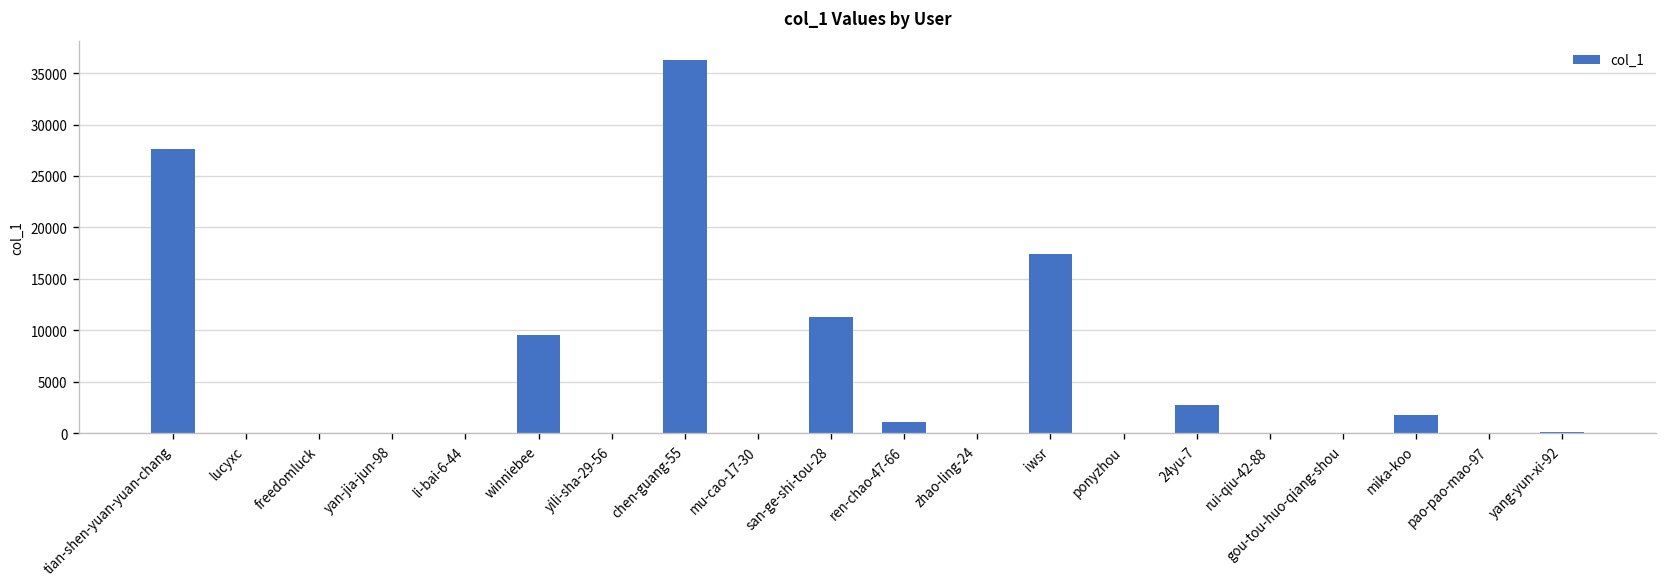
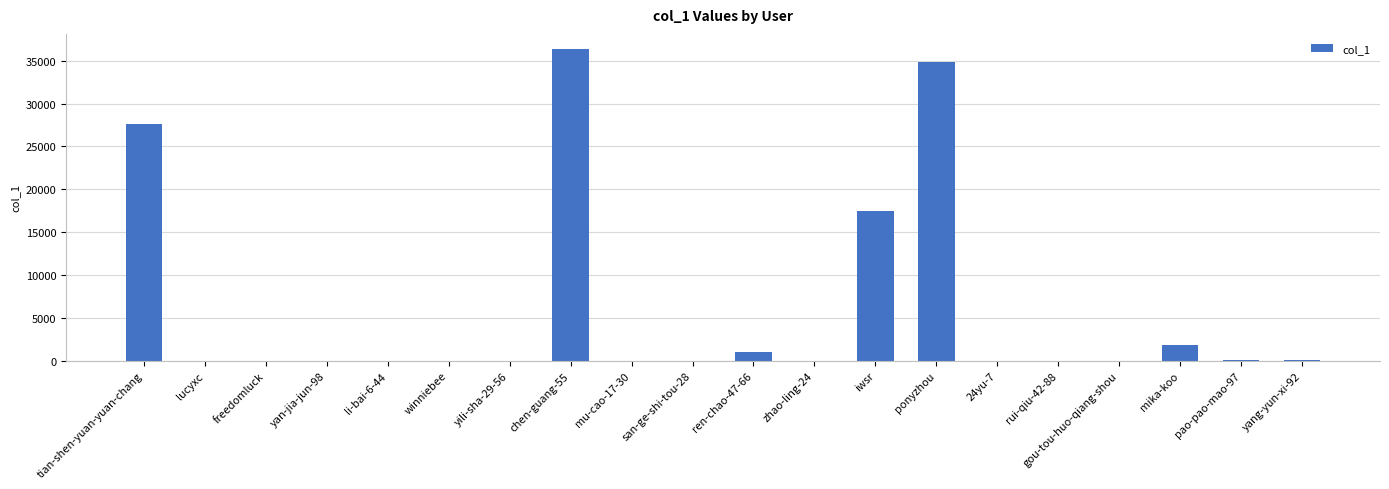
  {
    "tian-shen-yuan-yuan-chang": 28000,
    "lucyxc": 0,
-   "winniebee": 10000,
+   "winniebee": 0,
    "chen-guang-55": 36000,
-   "san-ge-shi-tou-28": 11000,
+   "san-ge-shi-tou-28": 0,
    "ren-chao-47-66": 1000,
    "iwsr": 17000,
-   "ponyzhou": 0,
-   "24yu-7": 3000,
+   "ponyzhou": 35000,
+   "24yu-7": 0,
    "mika-koo": 2000
  }
